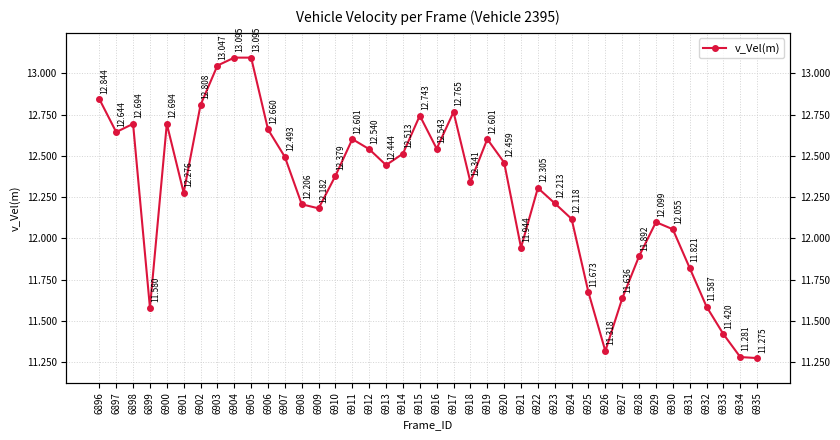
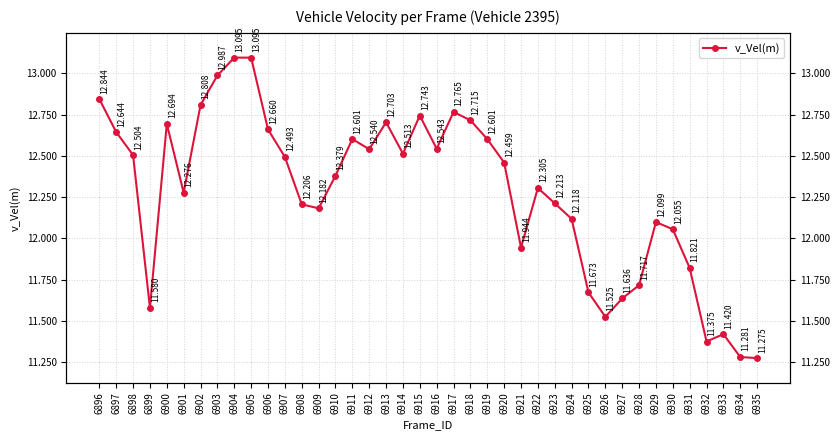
  {
    "6896": 12.844,
    "6897": 12.644,
-   "6898": 12.694,
+   "6898": 12.504,
    "6899": 11.580,
    "6900": 12.694,
    "6901": 12.276,
    "6902": 12.808,
-   "6903": 13.047,
+   "6903": 12.987,
    "6904": 13.095,
    "6905": 13.095,
    "6906": 12.660,
    "6907": 12.493,
    "6908": 12.206,
    "6909": 12.182,
    "6910": 12.379,
    "6911": 12.601,
    "6912": 12.540,
-   "6913": 12.444,
+   "6913": 12.703,
    "6914": 12.513,
    "6915": 12.743,
    "6916": 12.543,
    "6917": 12.765,
-   "6918": 12.341,
+   "6918": 12.715,
    "6919": 12.601,
    "6920": 12.459,
    "6921": 11.944,
    "6922": 12.305,
    "6923": 12.213,
    "6924": 12.118,
    "6925": 11.673,
-   "6926": 11.318,
+   "6926": 11.525,
    "6927": 11.636,
-   "6928": 11.892,
+   "6928": 11.717,
    "6929": 12.099,
    "6930": 12.055,
    "6931": 11.821,
-   "6932": 11.587,
+   "6932": 11.375,
    "6933": 11.420,
    "6934": 11.281,
    "6935": 11.275
  }
